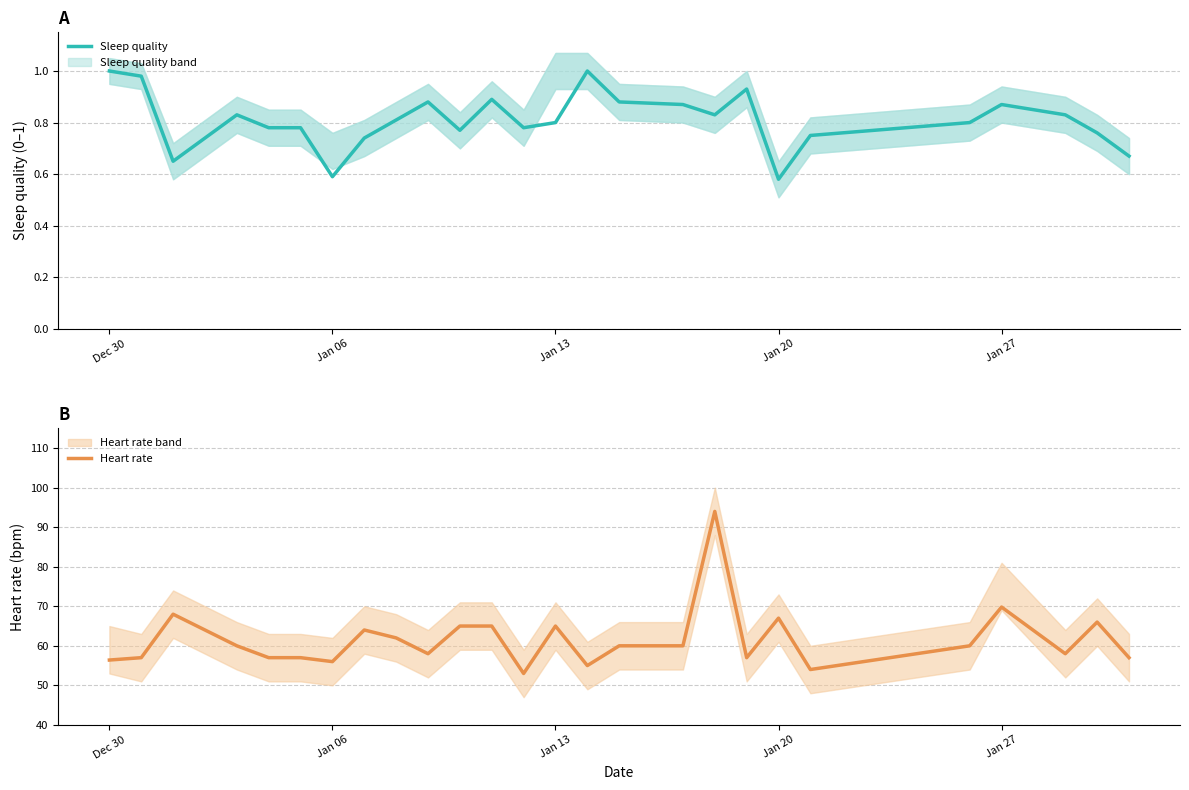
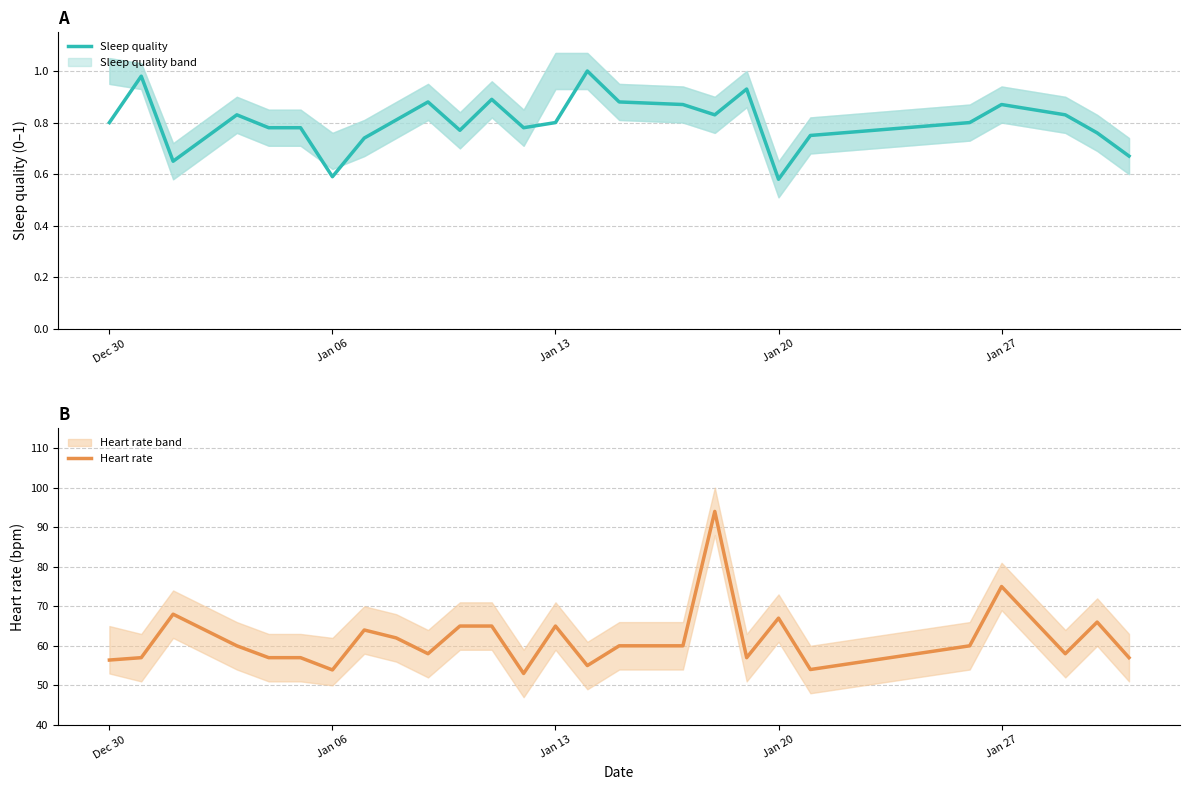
  {
    "A": {
      "Sleep quality": {
-       "Dec 30": 1.0,
+       "Dec 30": 0.8,
        "Jan 06": 0.59,
        "Jan 13": 0.8,
        "Jan 20": 0.58,
        "Jan 27": 0.87
      }
    },
    "B": {
      "Heart rate": {
        "Dec 30": 56,
-       "Jan 06": 56,
+       "Jan 06": 54,
        "Jan 13": 65,
        "Jan 20": 67,
-       "Jan 27": 70
+       "Jan 27": 75
      }
    }
  }
